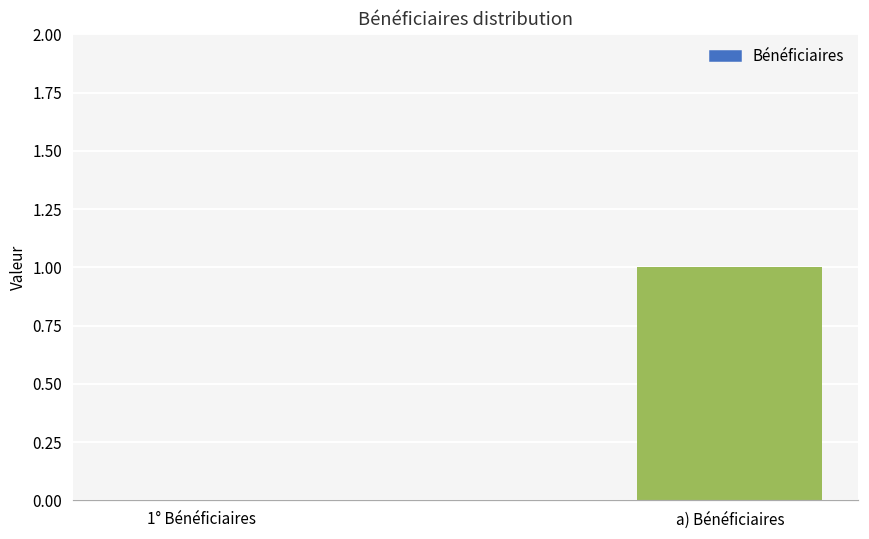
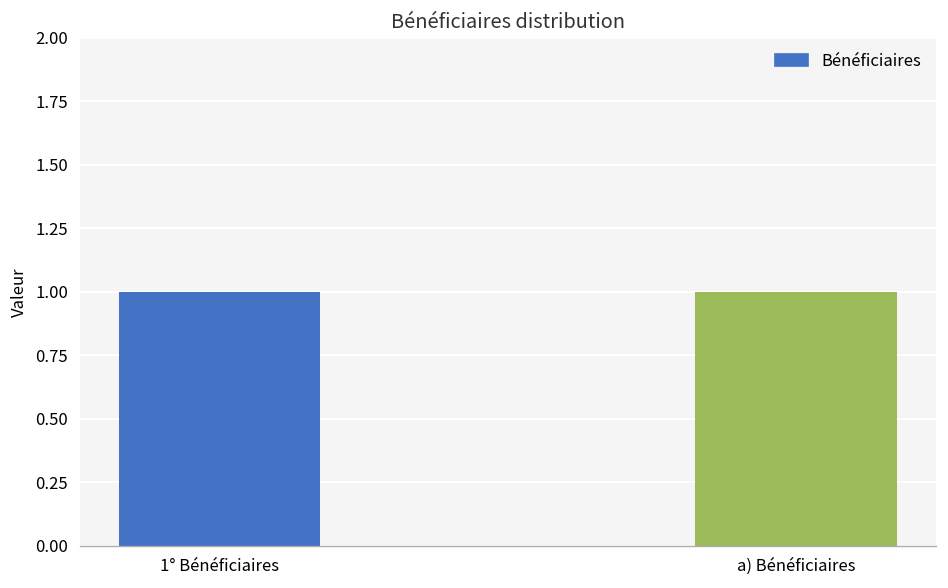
  {
-   "1° Bénéficiaires": 0,
+   "1° Bénéficiaires": 1,
    "a) Bénéficiaires": 1
  }
